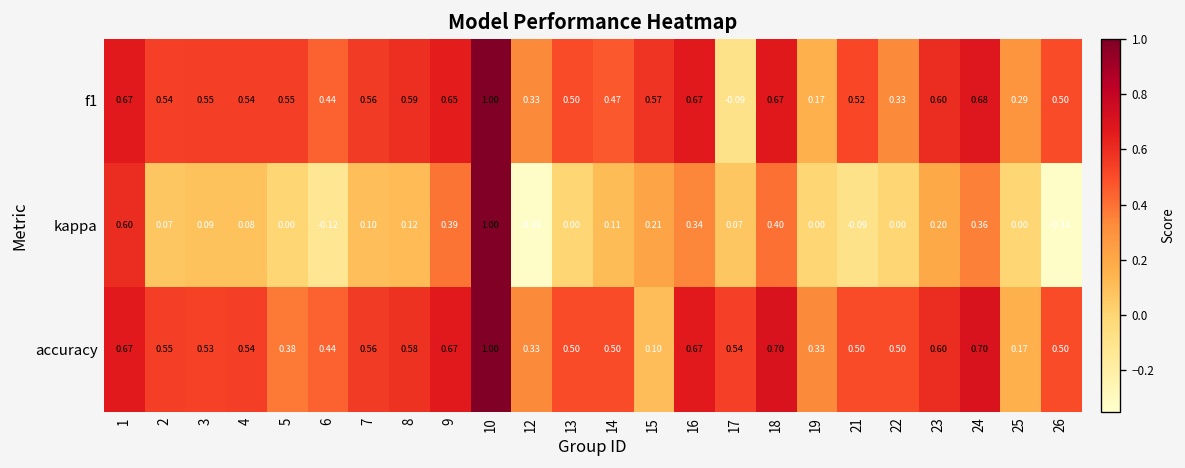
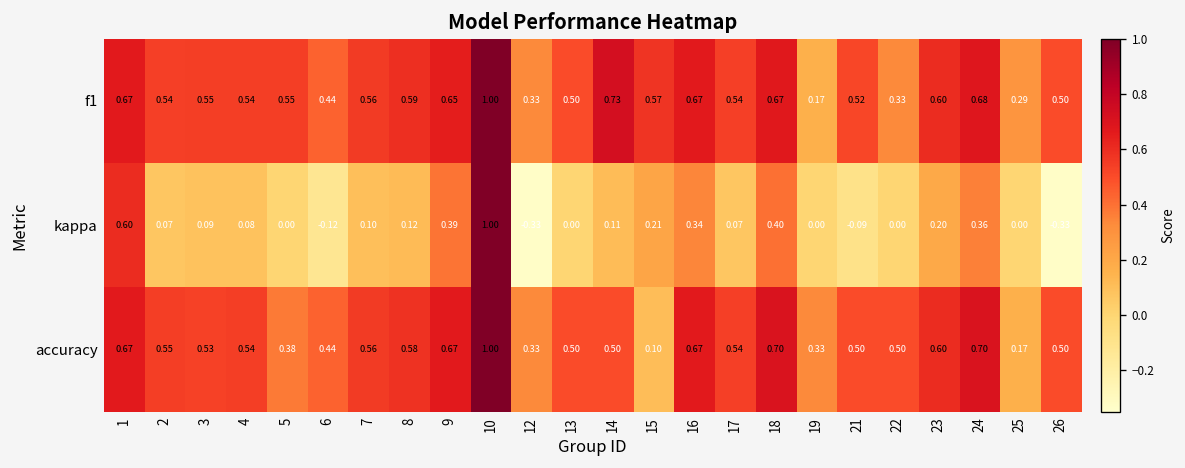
  {
    "f1": {
      "1": 0.67,
      "2": 0.54,
      "3": 0.55,
      "4": 0.54,
      "5": 0.55,
      "6": 0.44,
      "7": 0.56,
      "8": 0.59,
      "9": 0.65,
      "10": 1.00,
      "12": 0.33,
      "13": 0.50,
-     "14": 0.47,
+     "14": 0.73,
      "15": 0.57,
      "16": 0.67,
-     "17": -0.09,
+     "17": 0.54,
      "18": 0.67,
      "19": 0.17,
      "21": 0.52,
      "22": 0.33,
      "23": 0.60,
      "24": 0.68,
      "25": 0.29,
      "26": 0.50
    },
    "kappa": {
      "1": 0.60,
      "2": 0.07,
      "3": 0.09,
      "4": 0.08,
      "5": 0.00,
      "6": -0.12,
      "7": 0.10,
      "8": 0.12,
      "9": 0.39,
      "10": 1.00,
      "12": -0.33,
      "13": 0.00,
      "14": 0.11,
      "15": 0.21,
      "16": 0.34,
      "17": 0.07,
      "18": 0.40,
      "19": 0.00,
      "21": -0.09,
      "22": 0.00,
      "23": 0.20,
      "24": 0.36,
      "25": 0.00,
      "26": -0.33
    },
    "accuracy": {
      "1": 0.67,
      "2": 0.55,
      "3": 0.53,
      "4": 0.54,
      "5": 0.38,
      "6": 0.44,
      "7": 0.56,
      "8": 0.58,
      "9": 0.67,
      "10": 1.00,
      "12": 0.33,
      "13": 0.50,
      "14": 0.50,
      "15": 0.10,
      "16": 0.67,
      "17": 0.54,
      "18": 0.70,
      "19": 0.33,
      "21": 0.50,
      "22": 0.50,
      "23": 0.60,
      "24": 0.70,
      "25": 0.17,
      "26": 0.50
    }
  }
